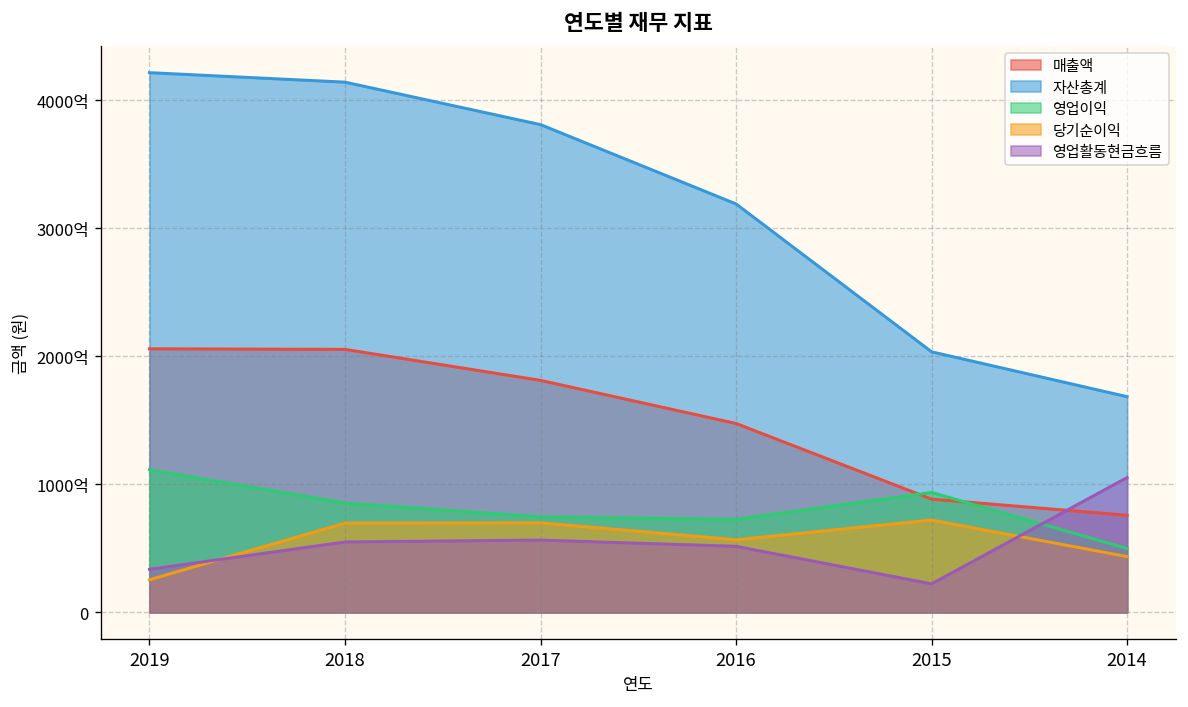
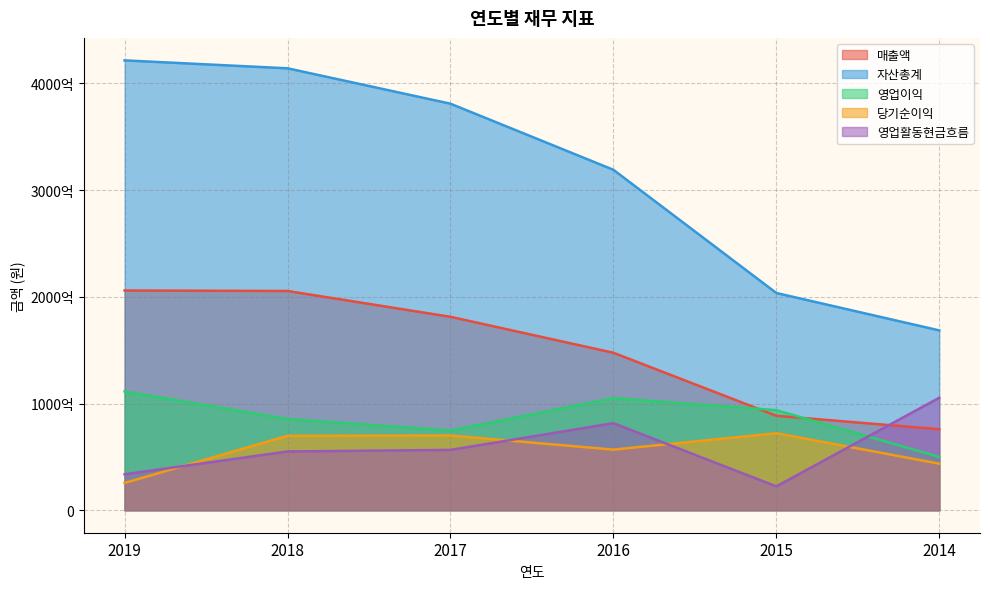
  {
    "매출액": {
      "2019": "2060억",
      "2018": "2050억",
      "2017": "1810억",
      "2016": "1480억",
      "2015": "890억",
      "2014": "760억"
    },
    "자산총계": {
      "2019": "4220억",
      "2018": "4140억",
      "2017": "3810억",
      "2016": "3190억",
      "2015": "2040억",
      "2014": "1690억"
    },
    "영업이익": {
      "2019": "1110억",
      "2018": "850억",
      "2017": "750억",
-     "2016": "730억",
+     "2016": "1050억",
      "2015": "940억",
      "2014": "500억"
    },
    "당기순이익": {
      "2019": "260억",
      "2018": "700억",
      "2017": "700억",
      "2016": "570억",
      "2015": "720억",
      "2014": "440억"
    },
    "영업활동현금흐름": {
      "2019": "340억",
      "2018": "550억",
      "2017": "570억",
-     "2016": "520억",
+     "2016": "820억",
      "2015": "220억",
      "2014": "1050억"
    }
  }
